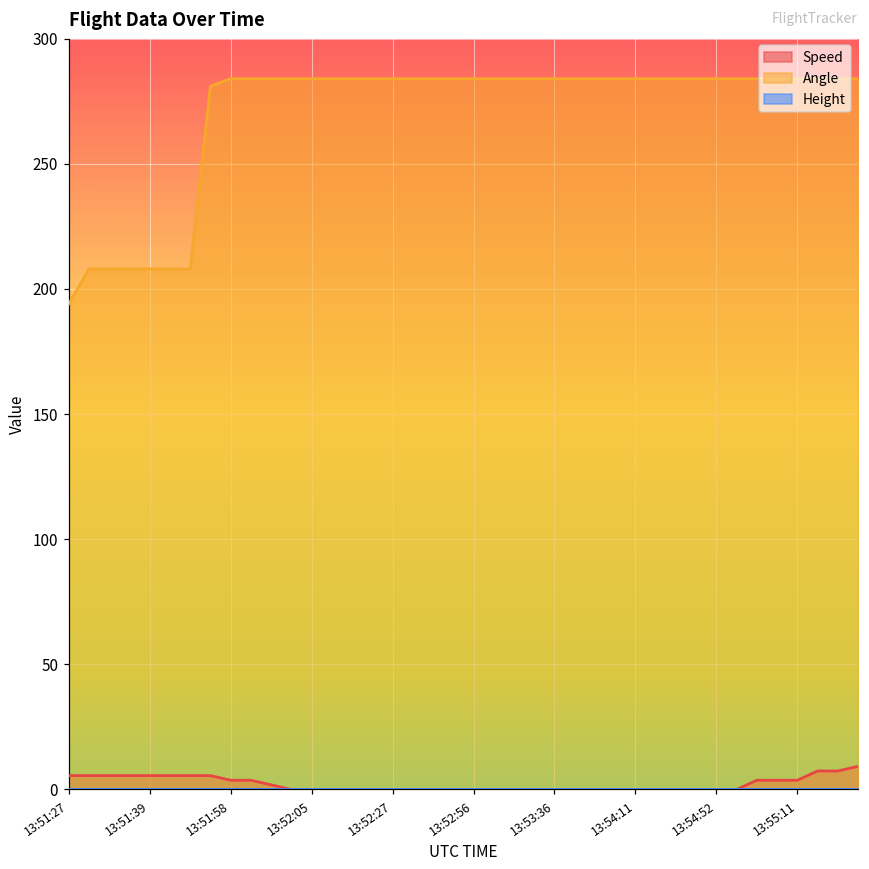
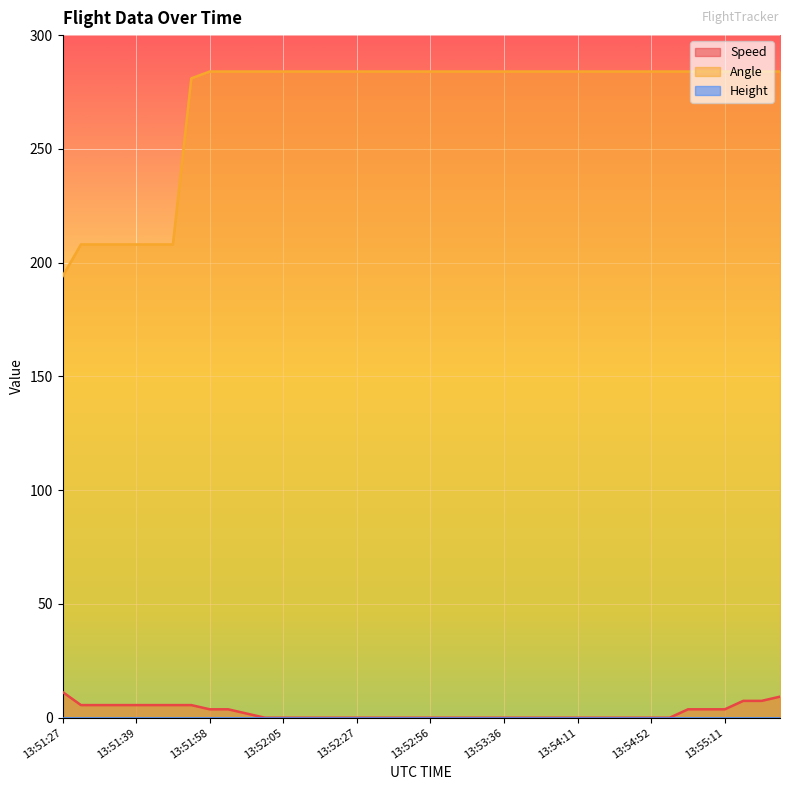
  {
    "Speed": {
-     "13:51:27": 6
+     "13:51:27": 11
    },
    "Angle": {
      "13:51:27": 194,
      "13:52:05": 284,
      "13:52:56": 284,
      "13:53:36": 284,
      "13:54:11": 284,
      "13:54:52": 284
    },
    "Height": {
      "13:51:27": 0
    }
  }
